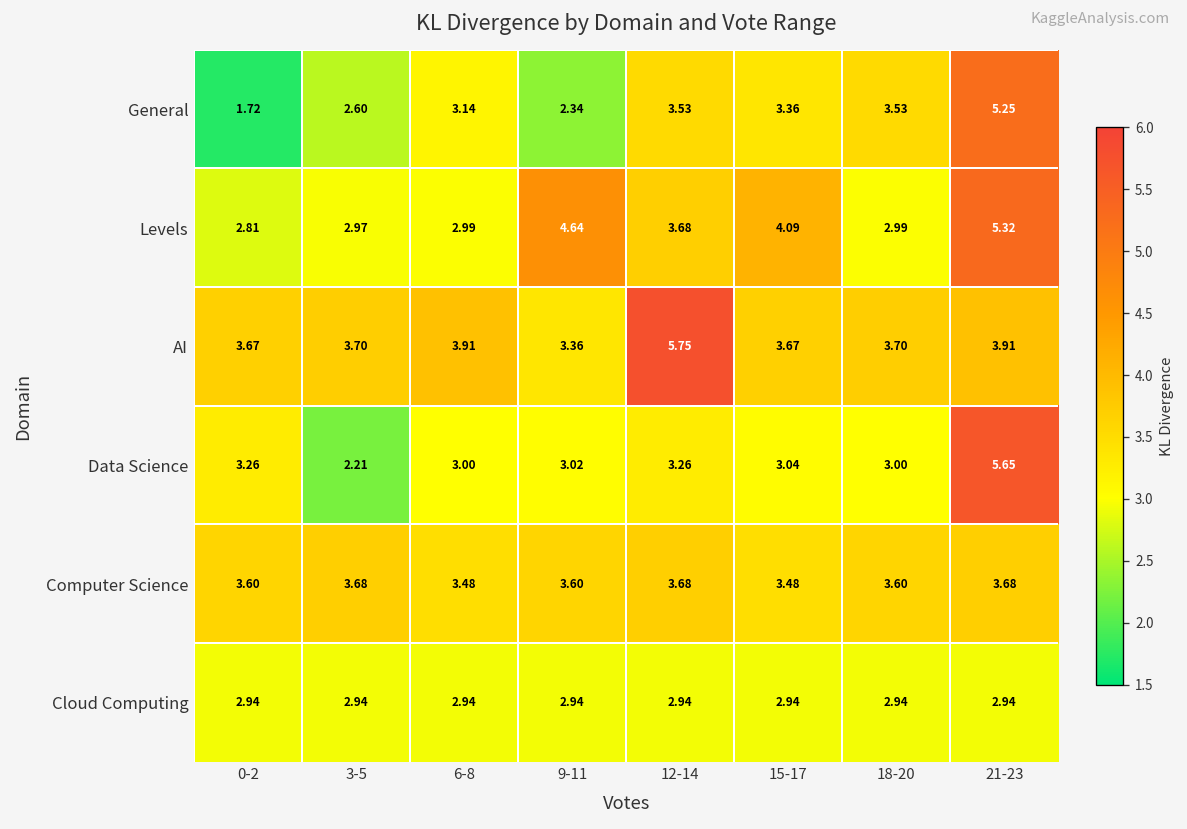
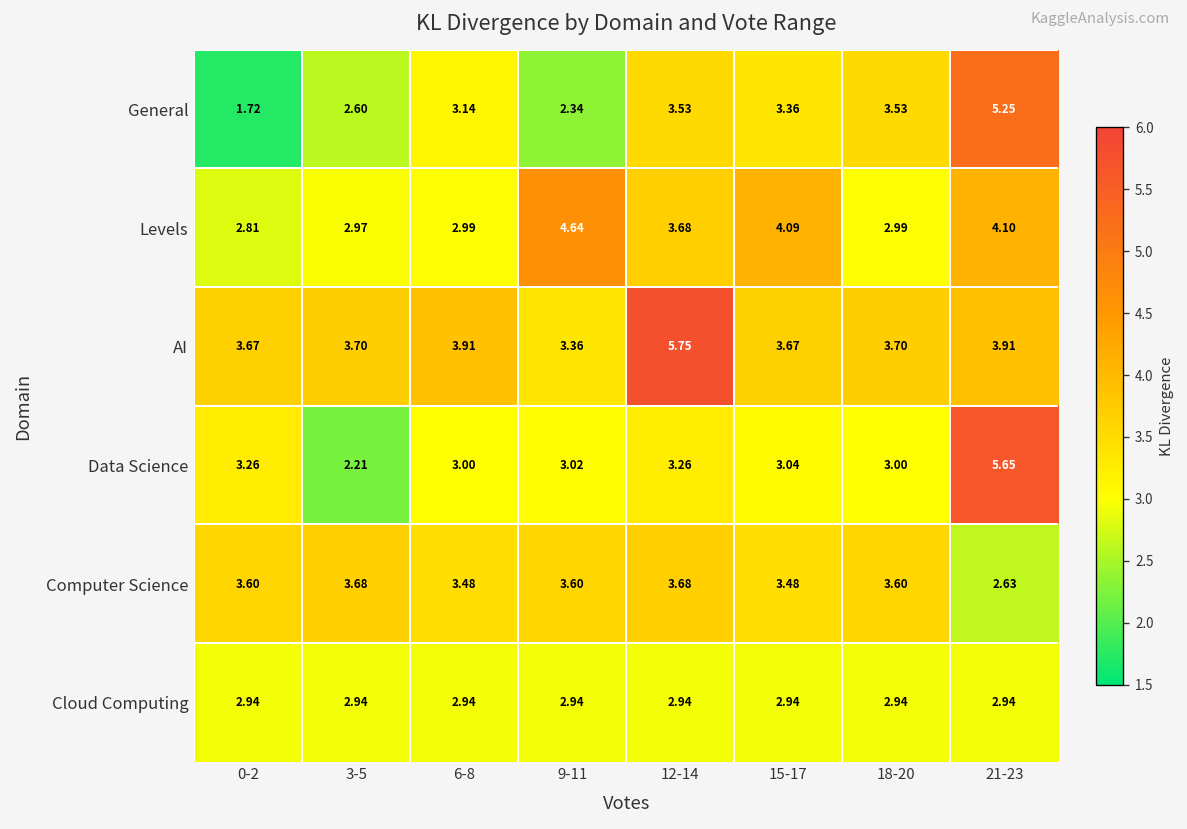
  {
    "General": {
      "0-2": 1.72,
      "3-5": 2.60,
      "6-8": 3.14,
      "9-11": 2.34,
      "12-14": 3.53,
      "15-17": 3.36,
      "18-20": 3.53,
      "21-23": 5.25
    },
    "Levels": {
      "0-2": 2.81,
      "3-5": 2.97,
      "6-8": 2.99,
      "9-11": 4.64,
      "12-14": 3.68,
      "15-17": 4.09,
      "18-20": 2.99,
-     "21-23": 5.32
+     "21-23": 4.10
    },
    "AI": {
      "0-2": 3.67,
      "3-5": 3.70,
      "6-8": 3.91,
      "9-11": 3.36,
      "12-14": 5.75,
      "15-17": 3.67,
      "18-20": 3.70,
      "21-23": 3.91
    },
    "Data Science": {
      "0-2": 3.26,
      "3-5": 2.21,
      "6-8": 3.00,
      "9-11": 3.02,
      "12-14": 3.26,
      "15-17": 3.04,
      "18-20": 3.00,
      "21-23": 5.65
    },
    "Computer Science": {
      "0-2": 3.60,
      "3-5": 3.68,
      "6-8": 3.48,
      "9-11": 3.60,
      "12-14": 3.68,
      "15-17": 3.48,
      "18-20": 3.60,
-     "21-23": 3.68
+     "21-23": 2.63
    },
    "Cloud Computing": {
      "0-2": 2.94,
      "3-5": 2.94,
      "6-8": 2.94,
      "9-11": 2.94,
      "12-14": 2.94,
      "15-17": 2.94,
      "18-20": 2.94,
      "21-23": 2.94
    }
  }
